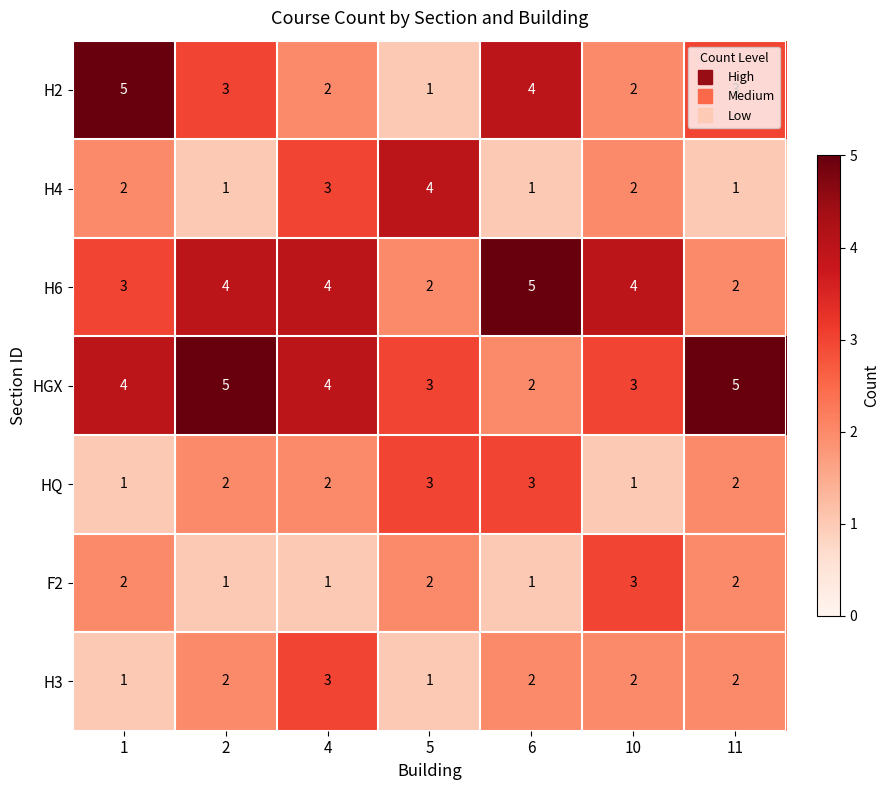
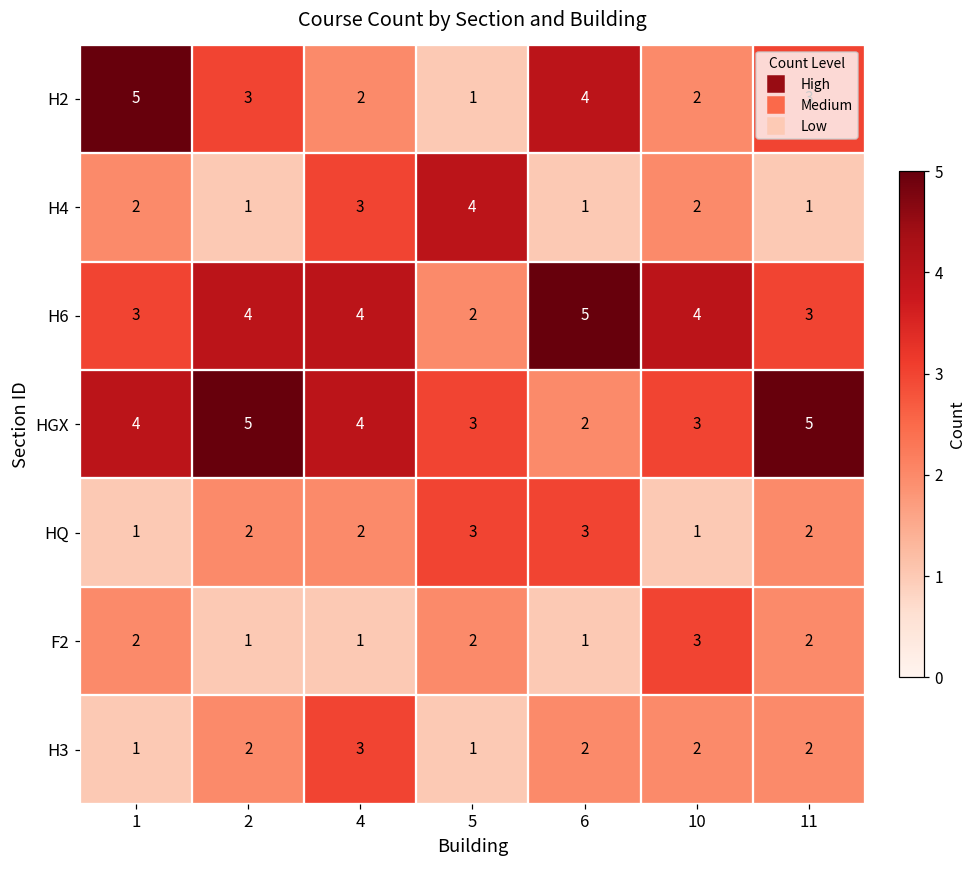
  {
    "H2": {
      "1": 5,
      "2": 3,
      "4": 2,
      "5": 1,
      "6": 4,
      "10": 2
    },
    "H4": {
      "1": 2,
      "2": 1,
      "4": 3,
      "5": 4,
      "6": 1,
      "10": 2,
      "11": 1
    },
    "H6": {
      "1": 3,
      "2": 4,
      "4": 4,
      "5": 2,
      "6": 5,
      "10": 4,
-     "11": 2
+     "11": 3
    },
    "HGX": {
      "1": 4,
      "2": 5,
      "4": 4,
      "5": 3,
      "6": 2,
      "10": 3,
      "11": 5
    },
    "HQ": {
      "1": 1,
      "2": 2,
      "4": 2,
      "5": 3,
      "6": 3,
      "10": 1,
      "11": 2
    },
    "F2": {
      "1": 2,
      "2": 1,
      "4": 1,
      "5": 2,
      "6": 1,
      "10": 3,
      "11": 2
    },
    "H3": {
      "1": 1,
      "2": 2,
      "4": 3,
      "5": 1,
      "6": 2,
      "10": 2,
      "11": 2
    }
  }
